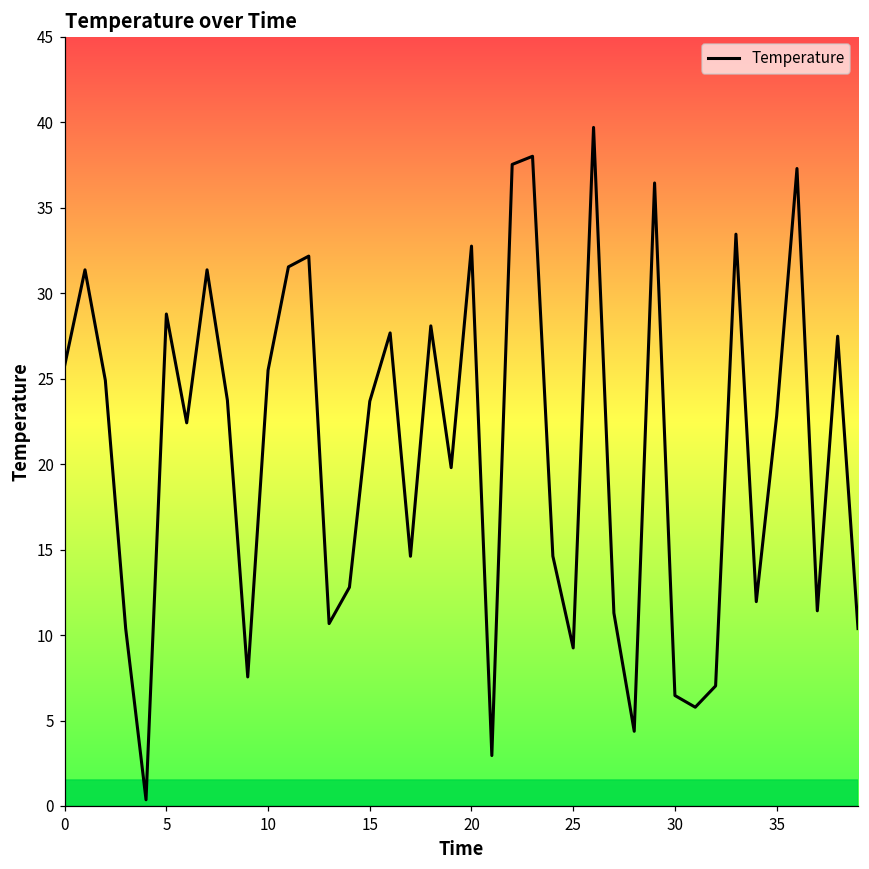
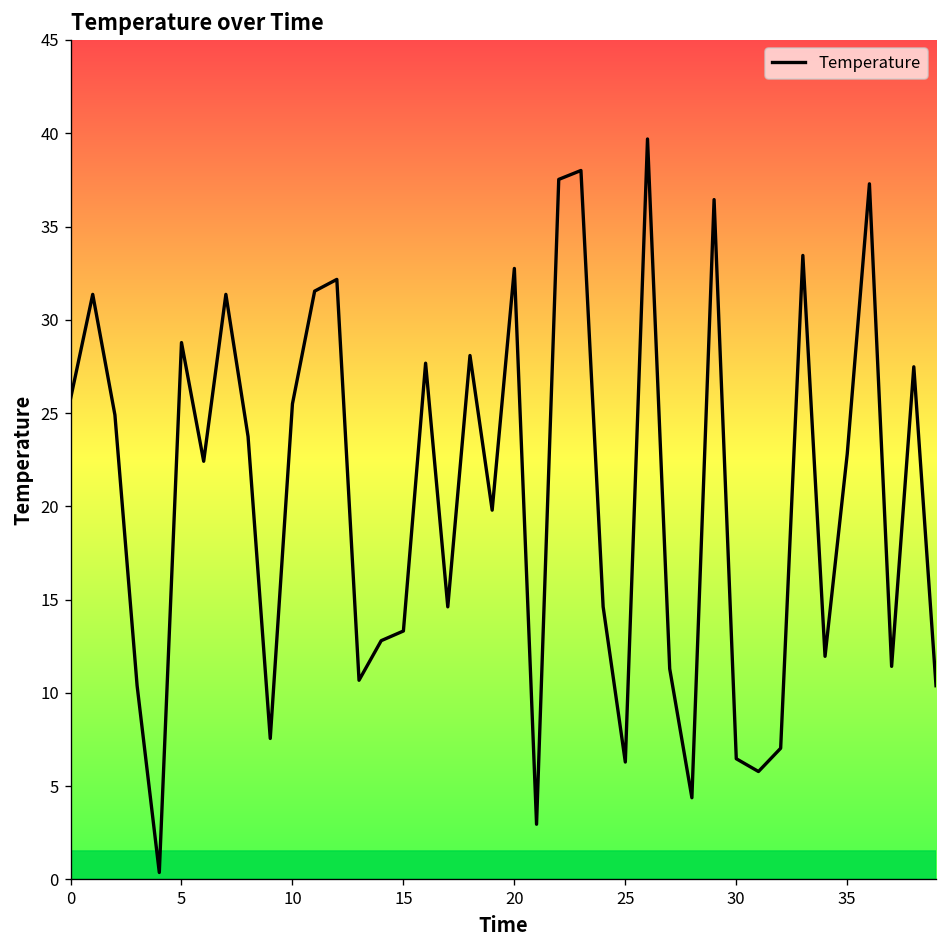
  {
    "0": 25.8,
    "5": 28.8,
    "10": 25.5,
-   "15": 23.7,
+   "15": 13.3,
    "20": 32.7,
-   "25": 9.2,
+   "25": 6.3,
    "30": 6.5,
    "35": 22.8
  }
